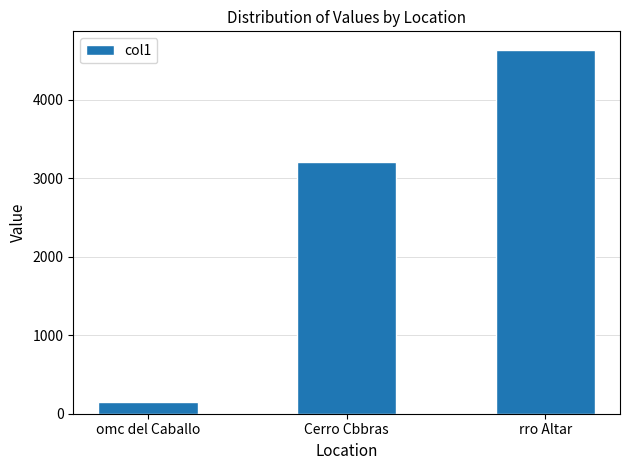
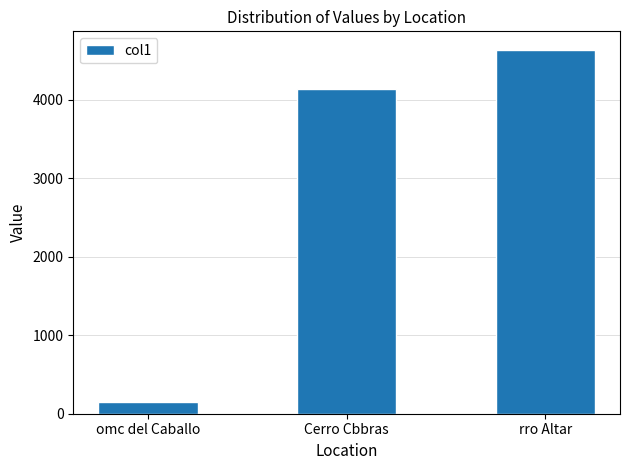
  {
    "omc del Caballo": 200,
-   "Cerro Cbbras": 3200,
+   "Cerro Cbbras": 4100,
    "rro Altar": 4600
  }
